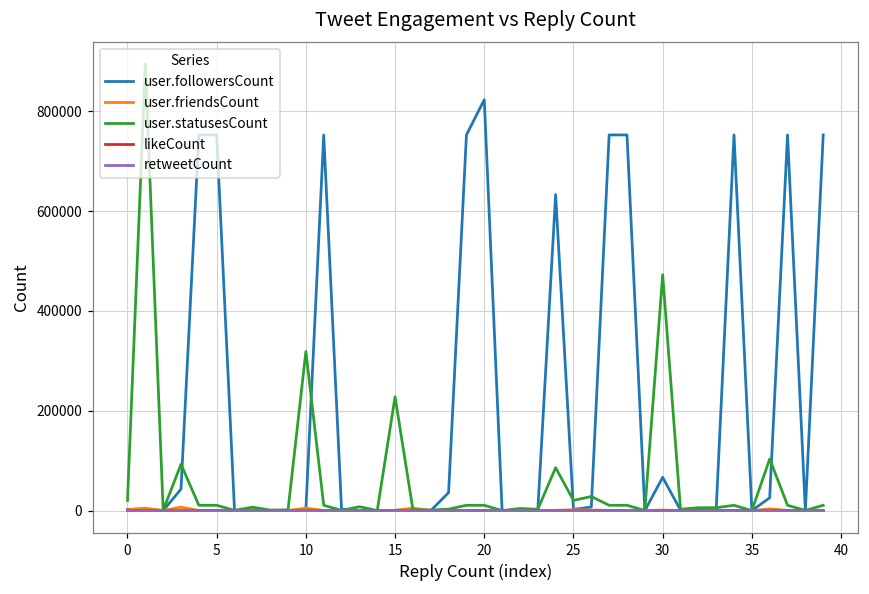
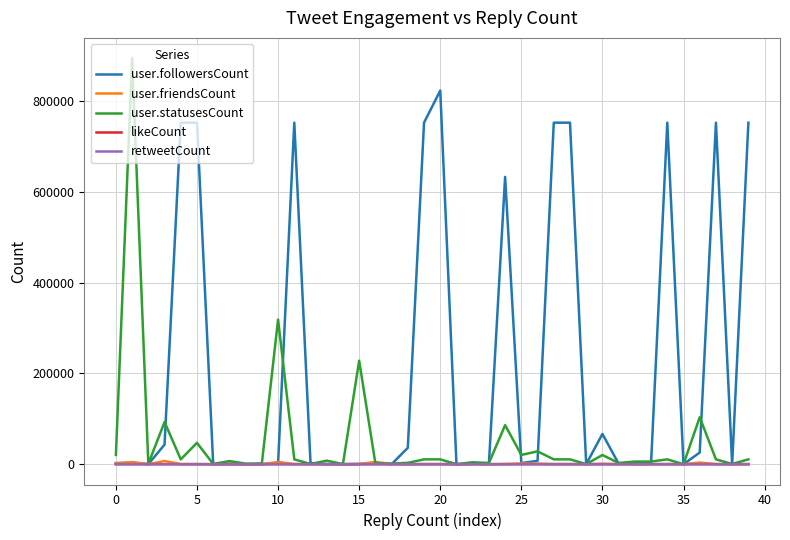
  {
    "user.followersCount": {
      "20": 820000,
      "30": 70000
    },
    "user.statusesCount": {
      "0": 20000,
-     "5": 10000,
+     "5": 50000,
      "10": 320000,
      "15": 230000,
      "20": 10000,
      "25": 20000,
-     "30": 470000
+     "30": 20000
    }
  }
